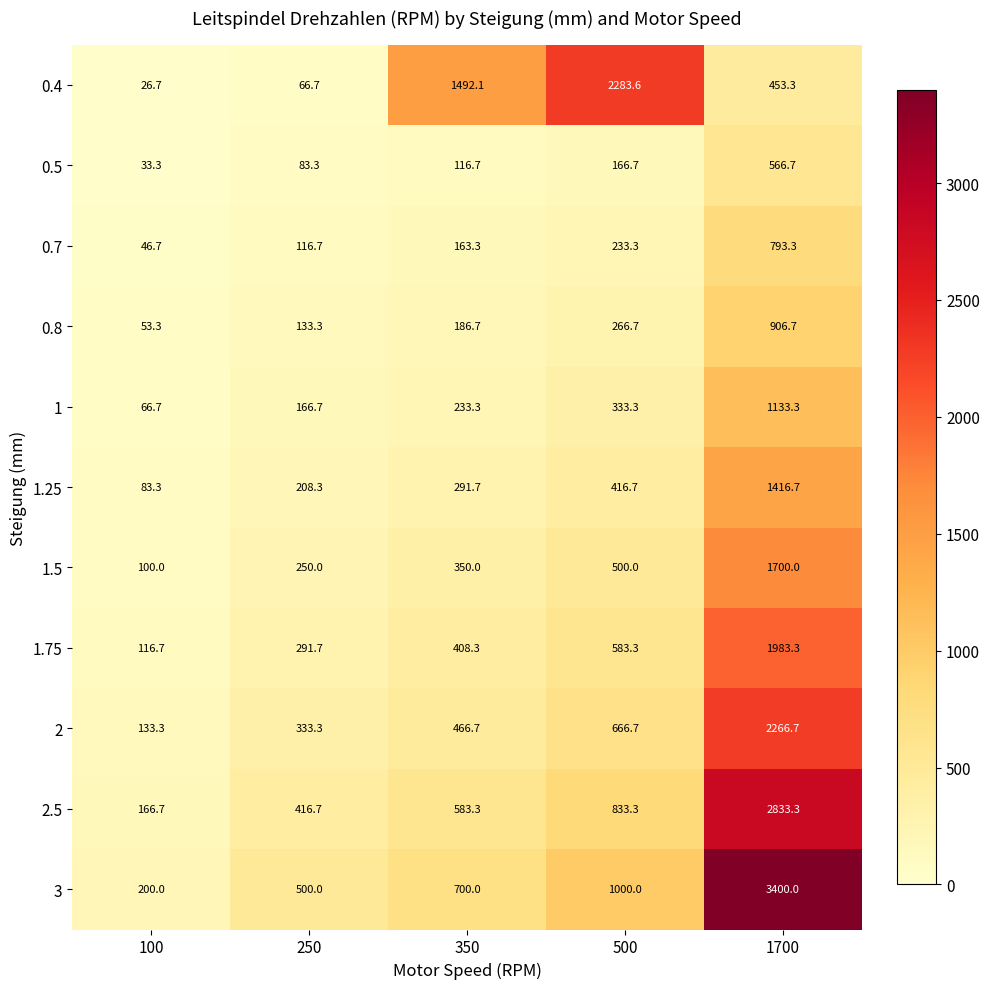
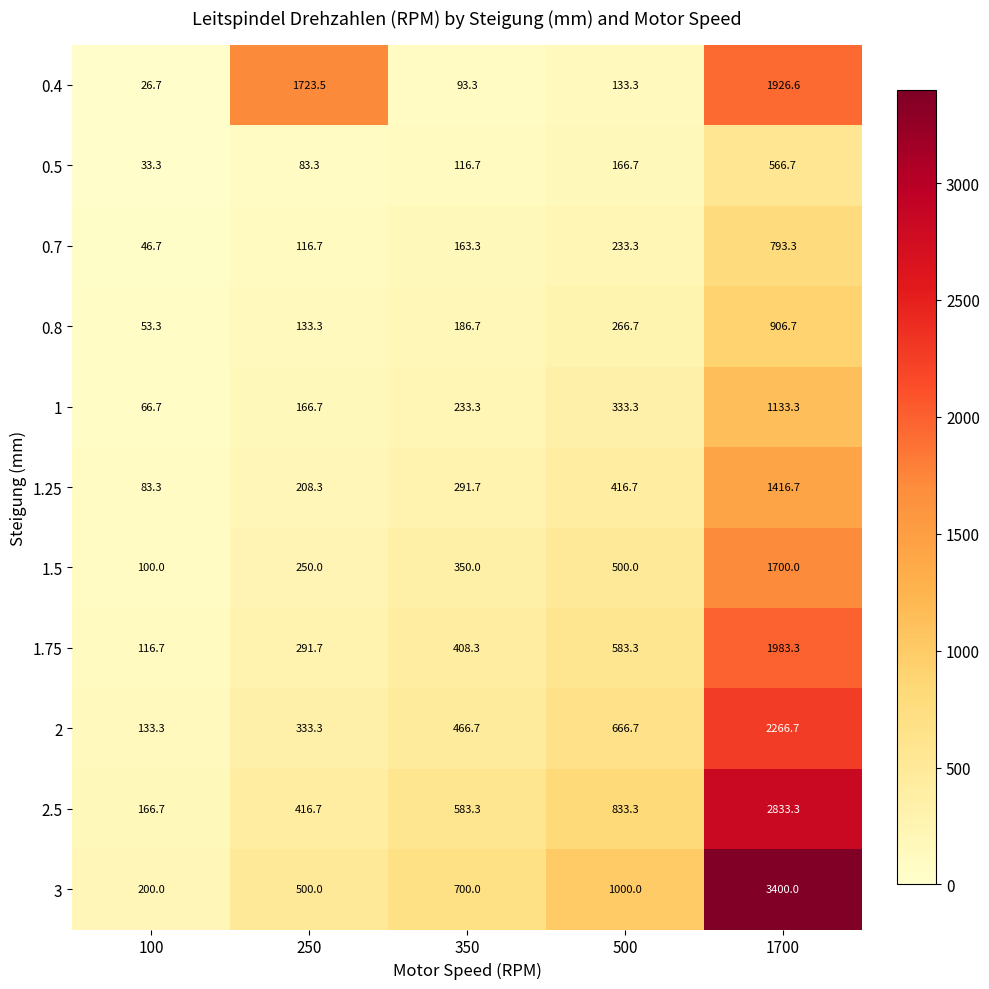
  {
    "0.4": {
      "100": 26.7,
-     "250": 66.7,
-     "350": 1492.1,
-     "500": 2283.6,
-     "1700": 453.3
+     "250": 1723.5,
+     "350": 93.3,
+     "500": 133.3,
+     "1700": 1926.6
    },
    "0.5": {
      "100": 33.3,
      "250": 83.3,
      "350": 116.7,
      "500": 166.7,
      "1700": 566.7
    },
    "0.7": {
      "100": 46.7,
      "250": 116.7,
      "350": 163.3,
      "500": 233.3,
      "1700": 793.3
    },
    "0.8": {
      "100": 53.3,
      "250": 133.3,
      "350": 186.7,
      "500": 266.7,
      "1700": 906.7
    },
    "1": {
      "100": 66.7,
      "250": 166.7,
      "350": 233.3,
      "500": 333.3,
      "1700": 1133.3
    },
    "1.25": {
      "100": 83.3,
      "250": 208.3,
      "350": 291.7,
      "500": 416.7,
      "1700": 1416.7
    },
    "1.5": {
      "100": 100.0,
      "250": 250.0,
      "350": 350.0,
      "500": 500.0,
      "1700": 1700.0
    },
    "1.75": {
      "100": 116.7,
      "250": 291.7,
      "350": 408.3,
      "500": 583.3,
      "1700": 1983.3
    },
    "2": {
      "100": 133.3,
      "250": 333.3,
      "350": 466.7,
      "500": 666.7,
      "1700": 2266.7
    },
    "2.5": {
      "100": 166.7,
      "250": 416.7,
      "350": 583.3,
      "500": 833.3,
      "1700": 2833.3
    },
    "3": {
      "100": 200.0,
      "250": 500.0,
      "350": 700.0,
      "500": 1000.0,
      "1700": 3400.0
    }
  }
